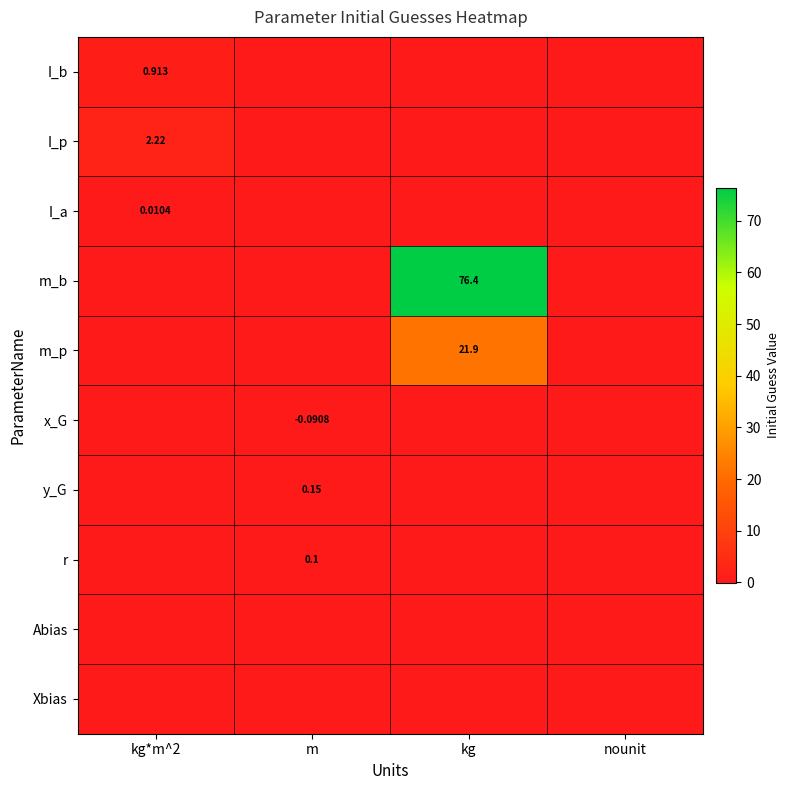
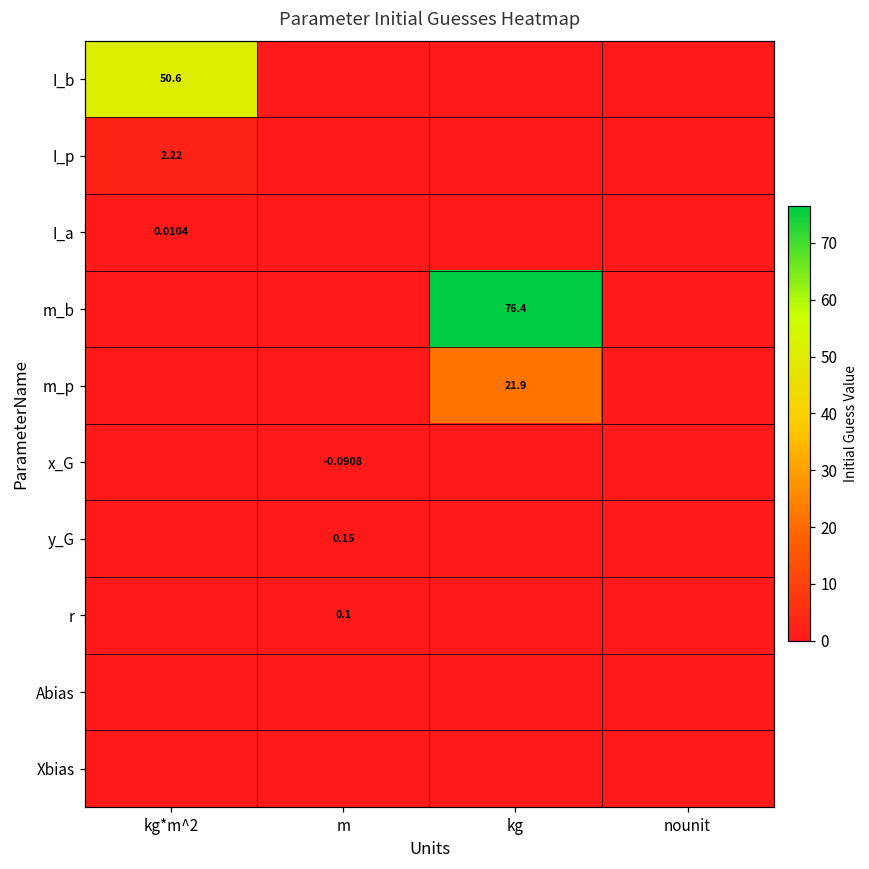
  {
    "I_b": {
-     "kg*m^2": 0.913
+     "kg*m^2": 50.6
    },
    "I_p": {
      "kg*m^2": 2.22
    },
    "I_a": {
      "kg*m^2": 0.0104
    },
    "m_b": {
      "kg": 76.4
    },
    "m_p": {
      "kg": 21.9
    },
    "x_G": {
      "m": -0.0908
    },
    "y_G": {
      "m": 0.15
    },
    "r": {
      "m": 0.1
    }
  }
